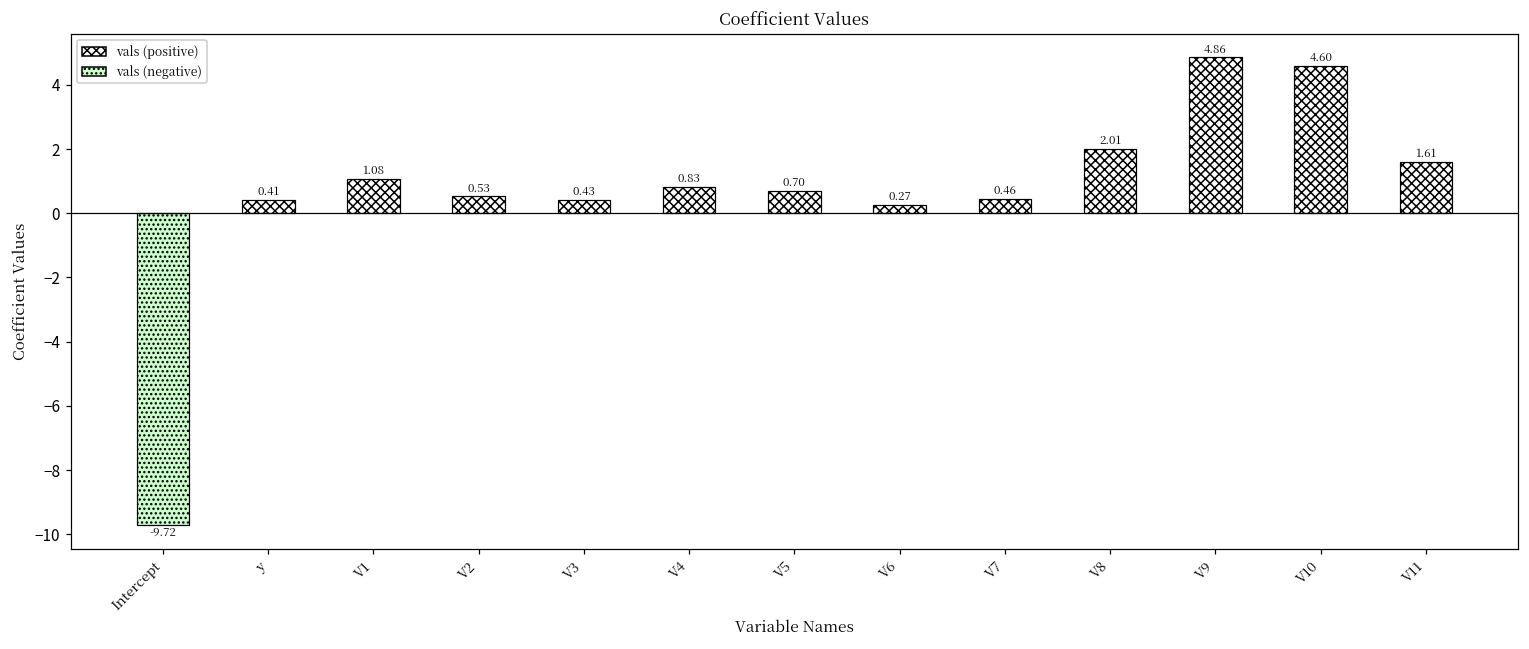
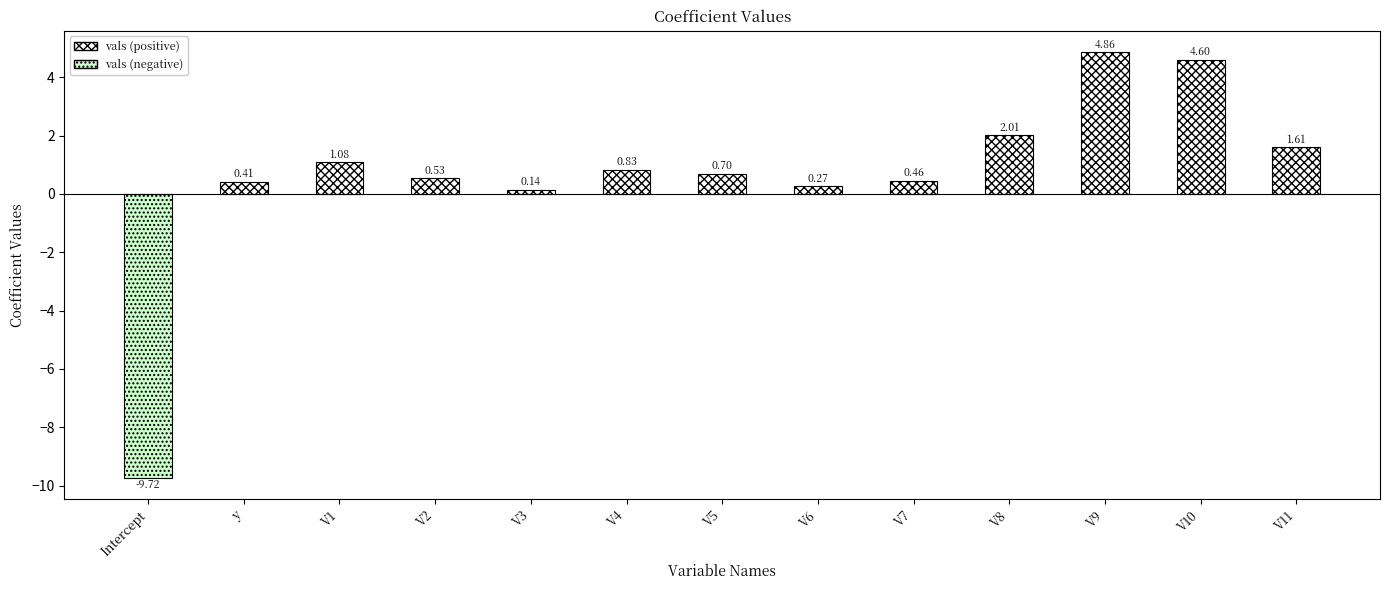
  {
    "Intercept": -9.72,
    "y": 0.41,
    "V1": 1.08,
    "V2": 0.53,
-   "V3": 0.43,
+   "V3": 0.14,
    "V4": 0.83,
    "V5": 0.70,
    "V6": 0.27,
    "V7": 0.46,
    "V8": 2.01,
    "V9": 4.86,
    "V10": 4.60,
    "V11": 1.61
  }
